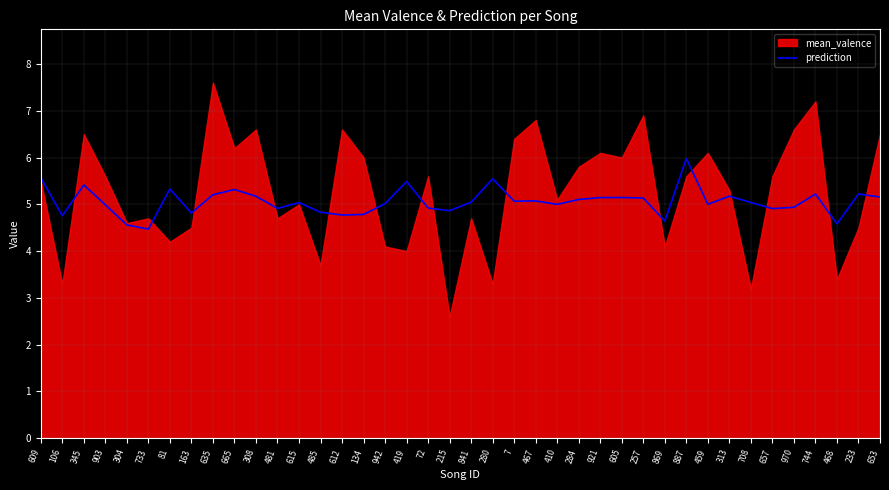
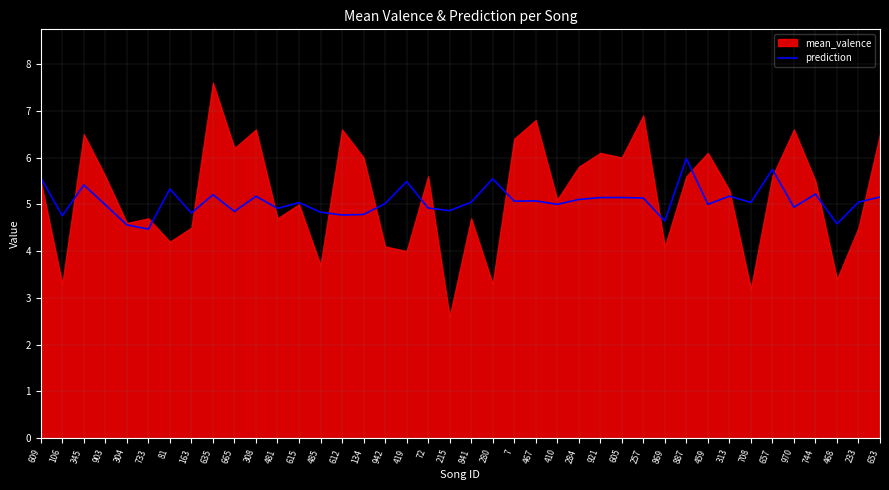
  {
    "prediction": {
      "609": 5.6,
      "106": 4.8,
      "345": 5.4,
      "903": 5.0,
      "733": 4.5,
      "81": 5.3,
      "163": 4.8,
      "635": 5.2,
-     "665": 5.3,
+     "665": 4.8,
      "308": 5.2,
      "481": 4.9,
      "485": 4.8,
      "612": 4.8,
      "134": 4.8,
      "942": 5.0,
      "419": 5.5,
      "72": 4.9,
      "215": 4.9,
      "841": 5.0,
      "280": 5.5,
      "7": 5.1,
      "467": 5.1,
      "410": 5.0,
      "284": 5.1,
      "921": 5.1,
      "605": 5.1,
      "257": 5.1,
      "869": 4.6,
      "887": 6.0,
      "459": 5.0,
      "313": 5.2,
      "708": 5.0,
-     "657": 4.9,
+     "657": 5.7,
      "970": 4.9,
      "744": 5.2,
      "468": 4.6,
-     "233": 5.2,
+     "233": 5.0,
      "653": 5.2
    },
    "mean_valence": {
      "609": 5.5,
      "106": 3.3,
      "345": 6.5,
      "903": 5.6,
      "733": 4.7,
      "81": 4.2,
      "163": 4.5,
      "635": 7.6,
      "665": 6.2,
      "308": 6.6,
      "481": 4.7,
      "485": 3.7,
      "612": 6.6,
      "134": 6.0,
      "942": 4.1,
      "419": 4.0,
      "72": 5.6,
      "215": 2.6,
      "841": 4.7,
      "280": 3.3,
      "7": 6.4,
      "467": 6.8,
      "410": 5.1,
      "284": 5.8,
      "921": 6.1,
      "605": 6.0,
      "257": 6.9,
      "869": 4.1,
      "887": 5.6,
      "459": 6.1,
      "313": 5.3,
      "708": 3.2,
      "657": 5.6,
      "970": 6.6,
-     "744": 7.2,
+     "744": 5.5,
      "468": 3.4,
      "233": 4.5,
      "653": 6.5
    }
  }
